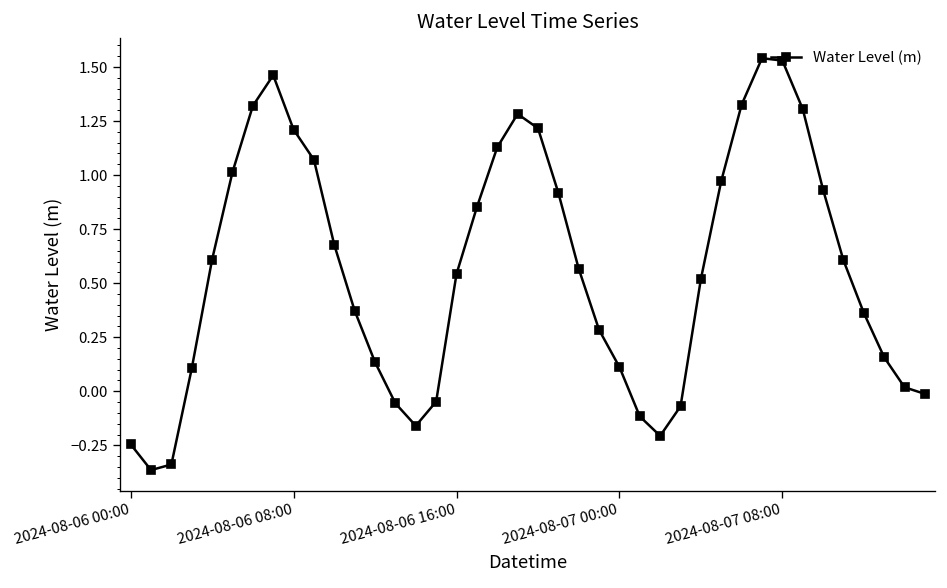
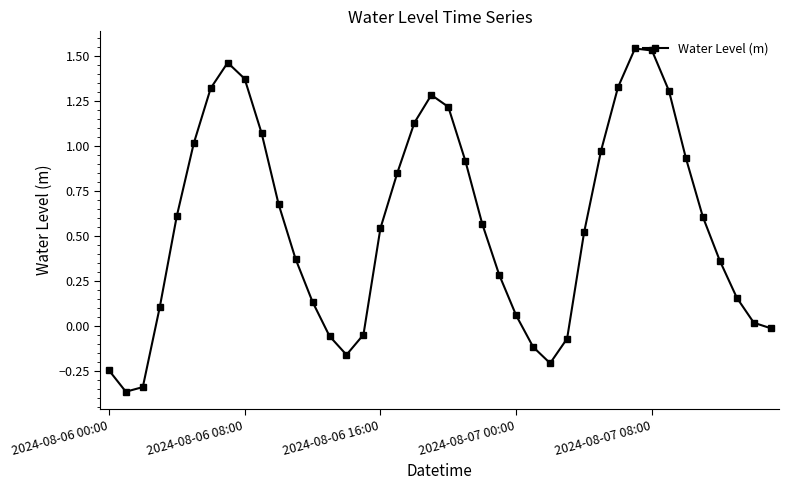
  {
    "2024-08-06 00:00": -0.24,
-   "2024-08-06 08:00": 1.21,
+   "2024-08-06 08:00": 1.37,
    "2024-08-06 16:00": 0.54,
-   "2024-08-07 00:00": 0.11,
+   "2024-08-07 00:00": 0.06,
    "2024-08-07 08:00": 1.53
  }
